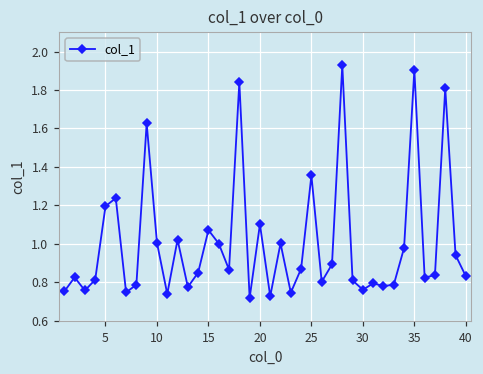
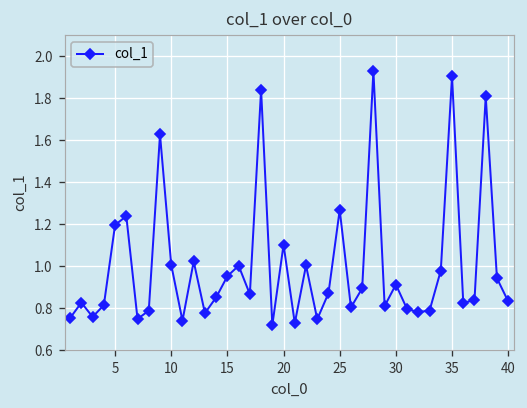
  {
    "5": 1.20,
    "10": 1.01,
-   "15": 1.07,
+   "15": 0.95,
    "20": 1.10,
-   "25": 1.36,
-   "30": 0.76,
+   "25": 1.27,
+   "30": 0.91,
    "35": 1.90,
    "40": 0.83
  }
